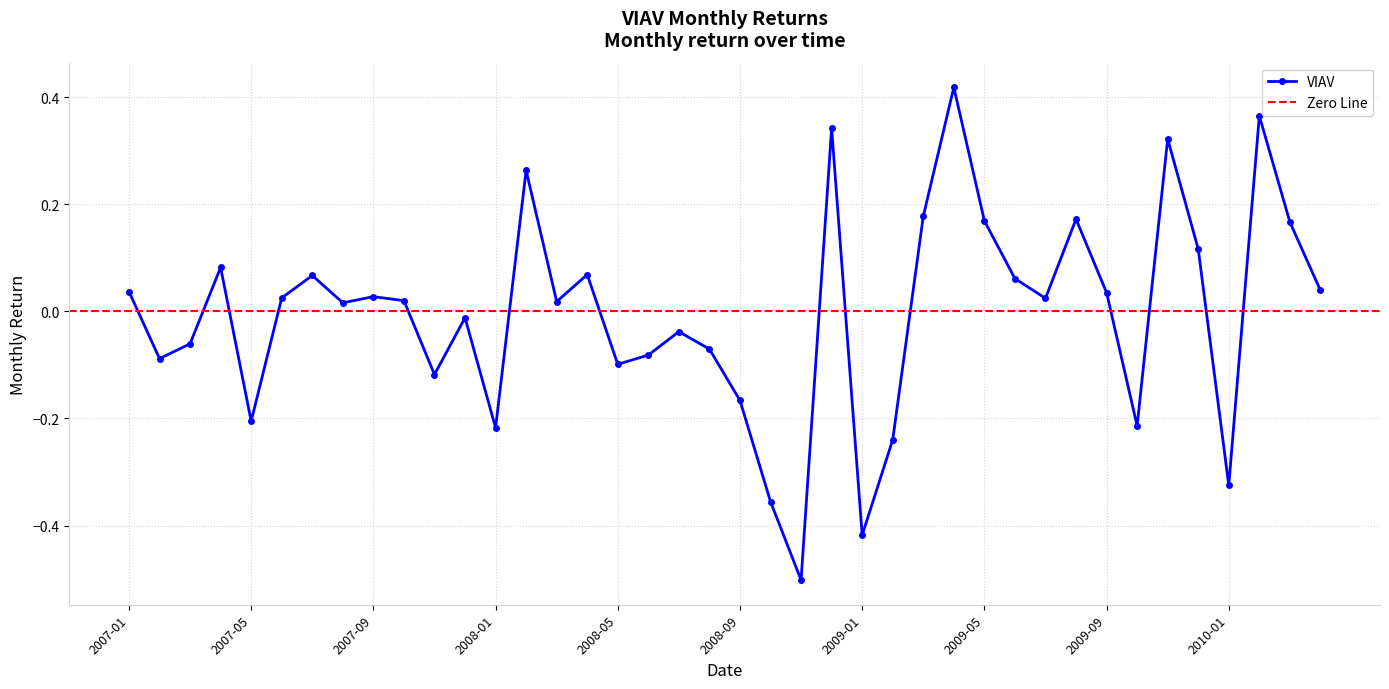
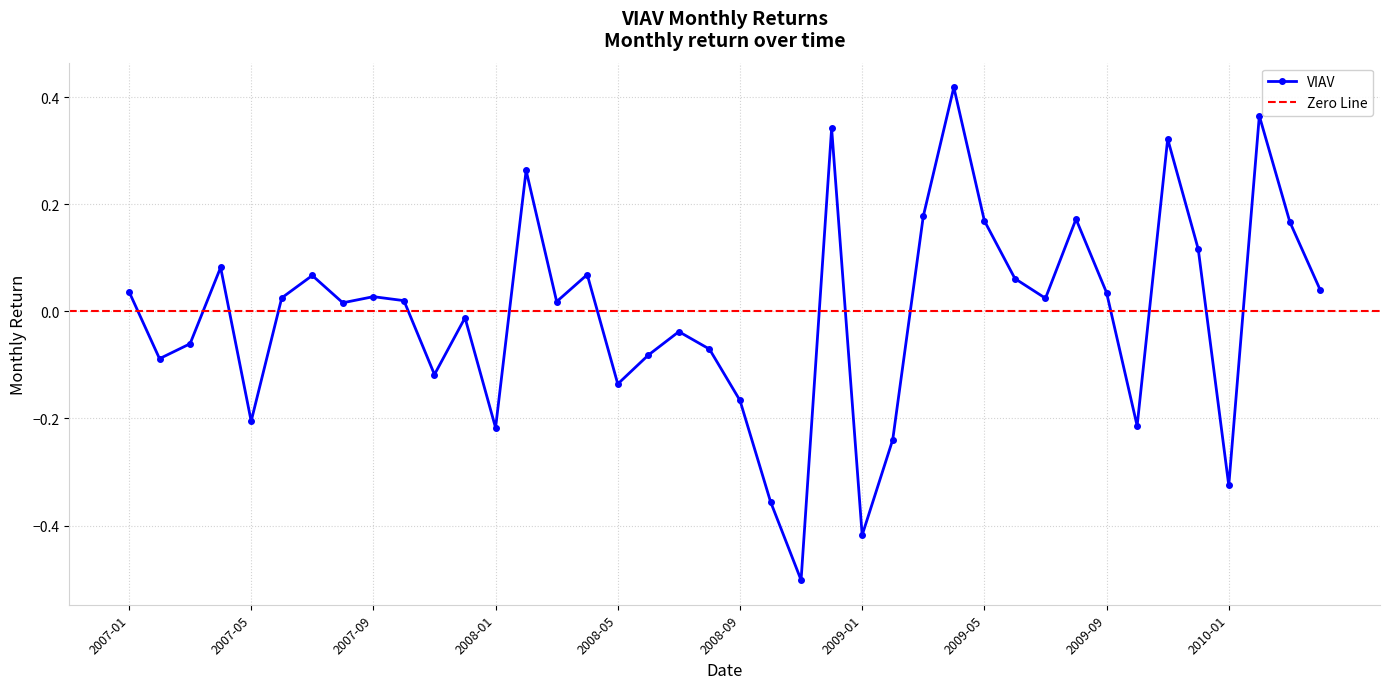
  {
    "2007-01": 0.04,
    "2007-05": -0.21,
    "2007-09": 0.03,
    "2008-01": -0.22,
-   "2008-05": -0.10,
+   "2008-05": -0.14,
    "2008-09": -0.17,
    "2009-01": -0.42,
    "2009-05": 0.17,
    "2009-09": 0.03,
    "2010-01": -0.33
  }
